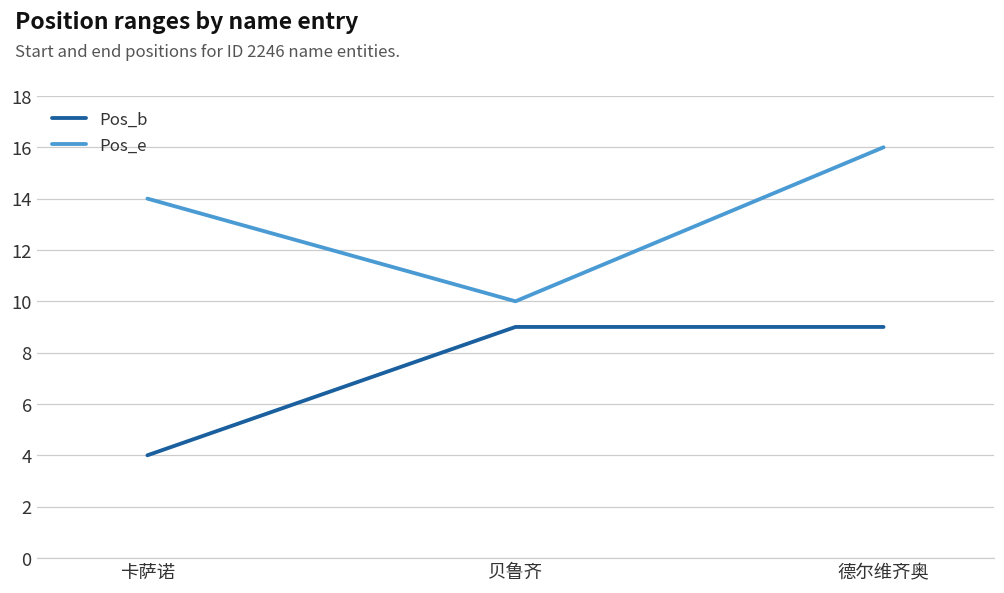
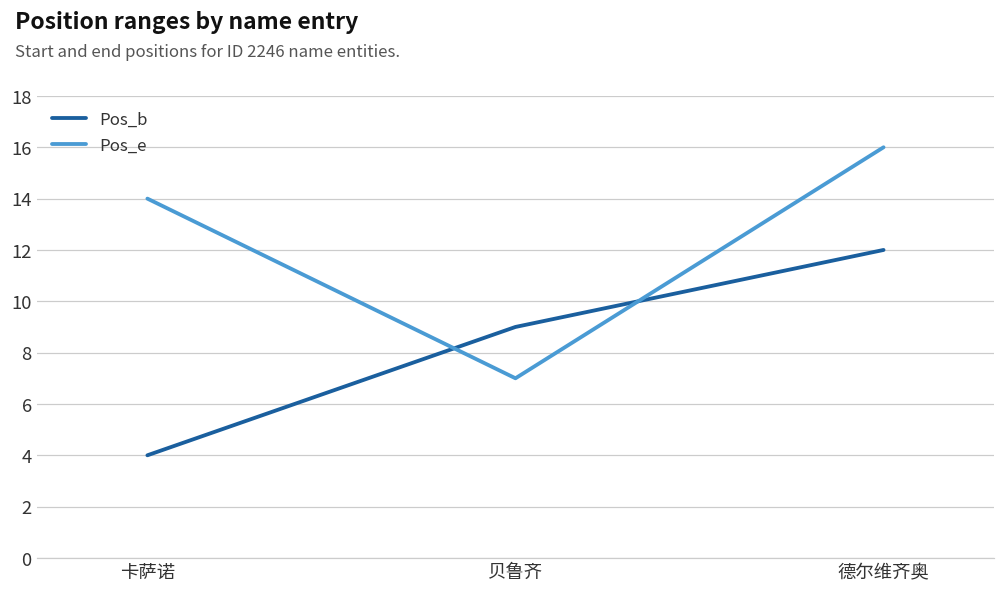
  {
    "Pos_b": {
      "卡萨诺": 4,
      "贝鲁齐": 9,
-     "德尔维齐奥": 9
+     "德尔维齐奥": 12
    },
    "Pos_e": {
      "卡萨诺": 14,
-     "贝鲁齐": 10,
+     "贝鲁齐": 7,
      "德尔维齐奥": 16
    }
  }
